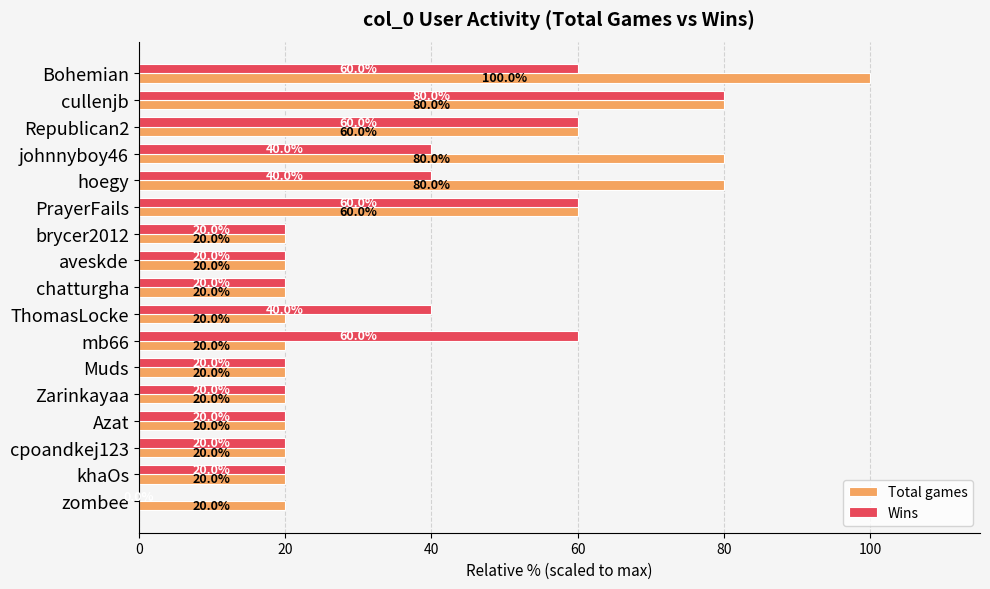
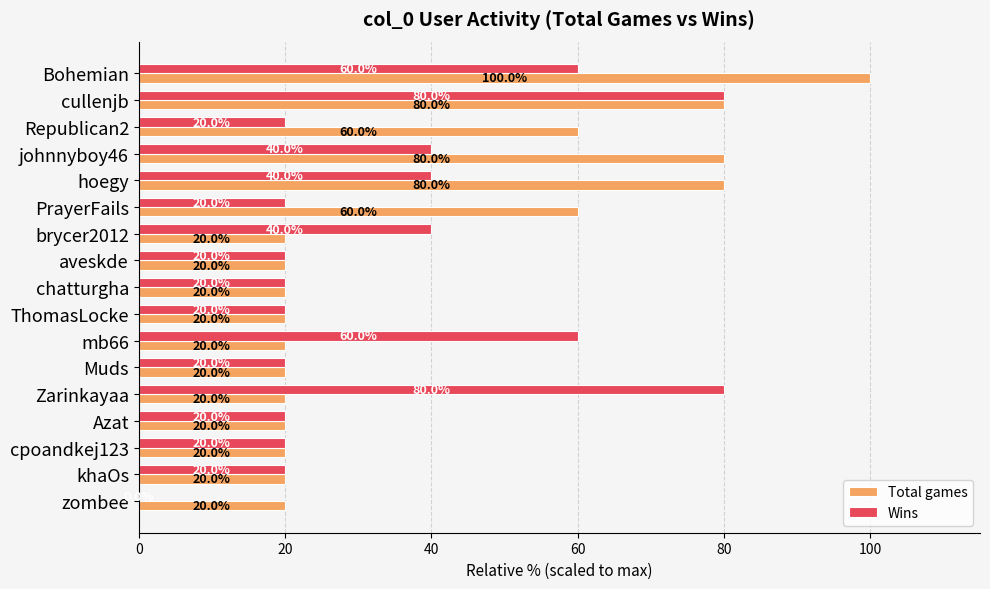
  {
    "Total games": {
      "Bohemian": "100.0%",
      "johnnyboy46": "80.0%",
      "hoegy": "80.0%",
      "ThomasLocke": "20.0%",
      "mb66": "20.0%",
      "zombee": "20.0%"
    },
    "Wins": {
      "Bohemian": "60.0%",
-     "Republican2": "60.0%",
+     "Republican2": "20.0%",
      "johnnyboy46": "40.0%",
      "hoegy": "40.0%",
-     "PrayerFails": "60.0%",
-     "brycer2012": "20.0%",
-     "ThomasLocke": "40.0%",
+     "PrayerFails": "20.0%",
+     "brycer2012": "40.0%",
+     "ThomasLocke": "20.0%",
      "mb66": "60.0%",
-     "Zarinkayaa": "20"
+     "Zarinkayaa": "80"
    }
  }
